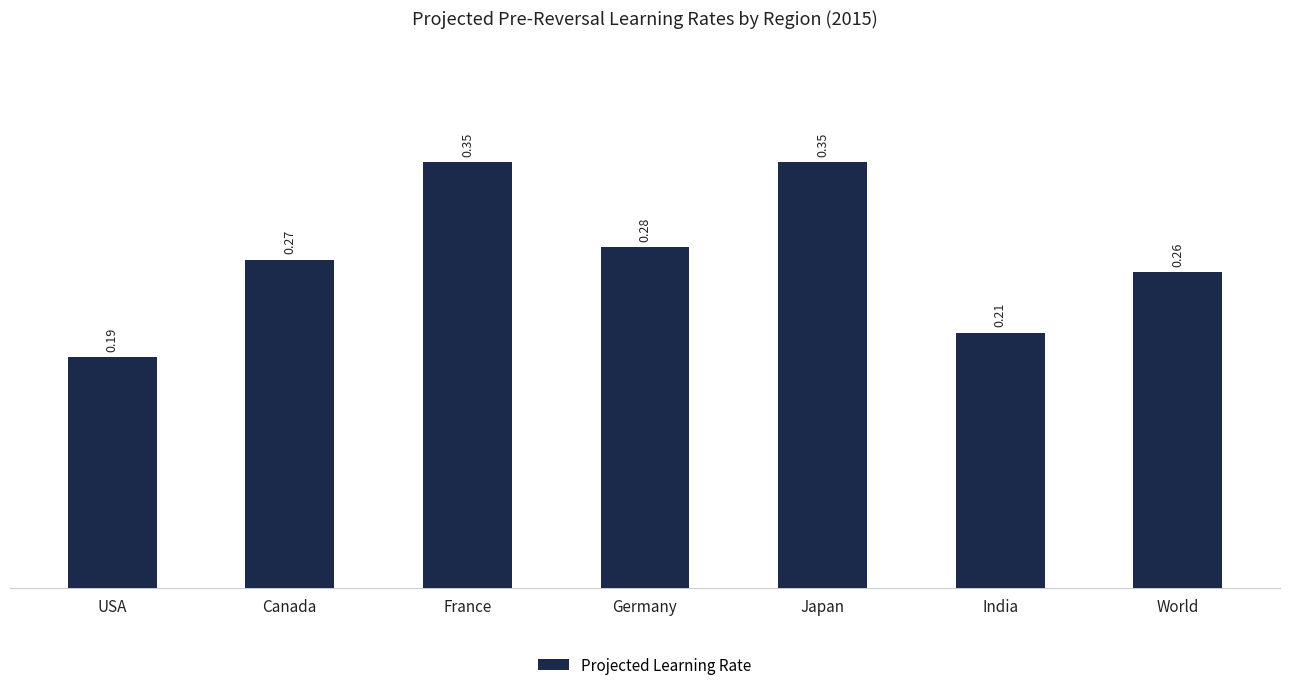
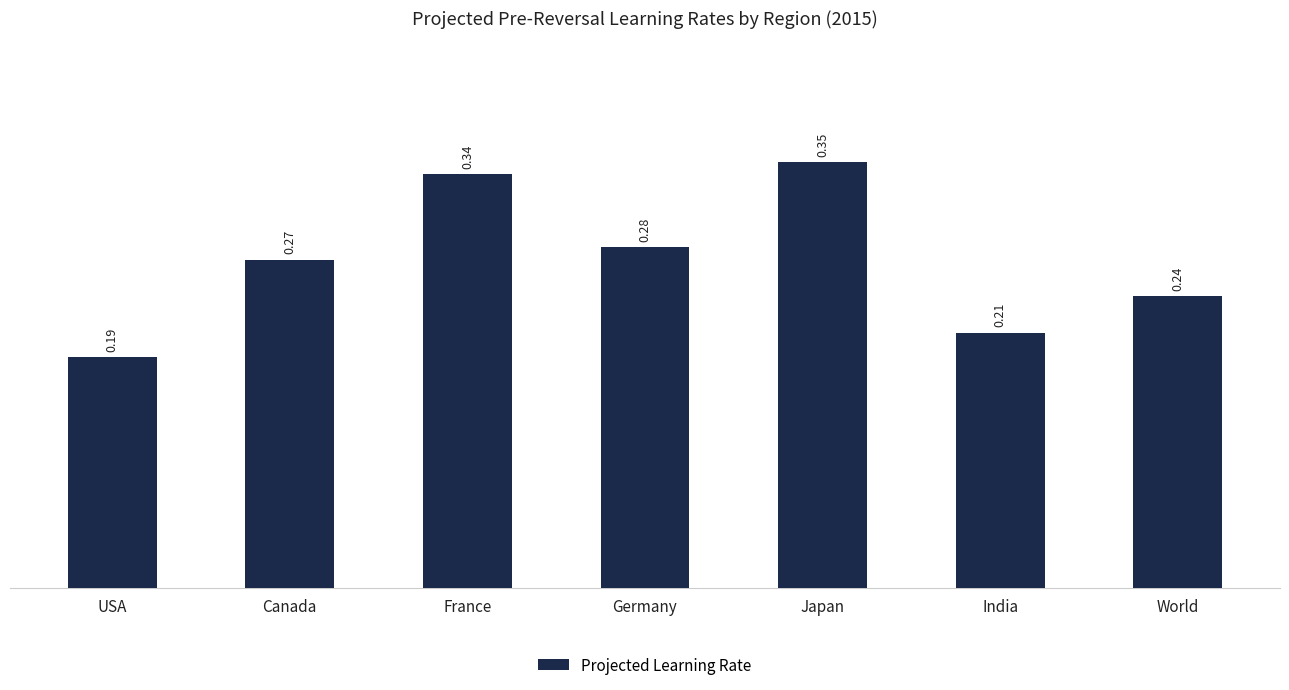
  {
    "USA": 0.19,
    "Canada": 0.27,
-   "France": 0.35,
+   "France": 0.34,
    "Germany": 0.28,
    "Japan": 0.35,
    "India": 0.21,
-   "World": 0.26
+   "World": 0.24
  }
